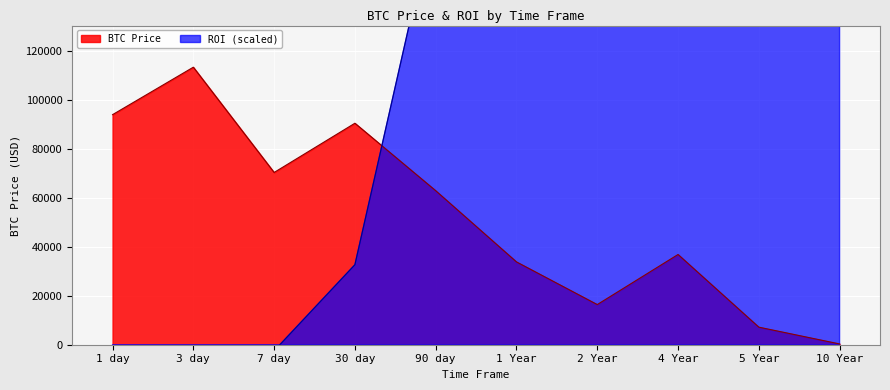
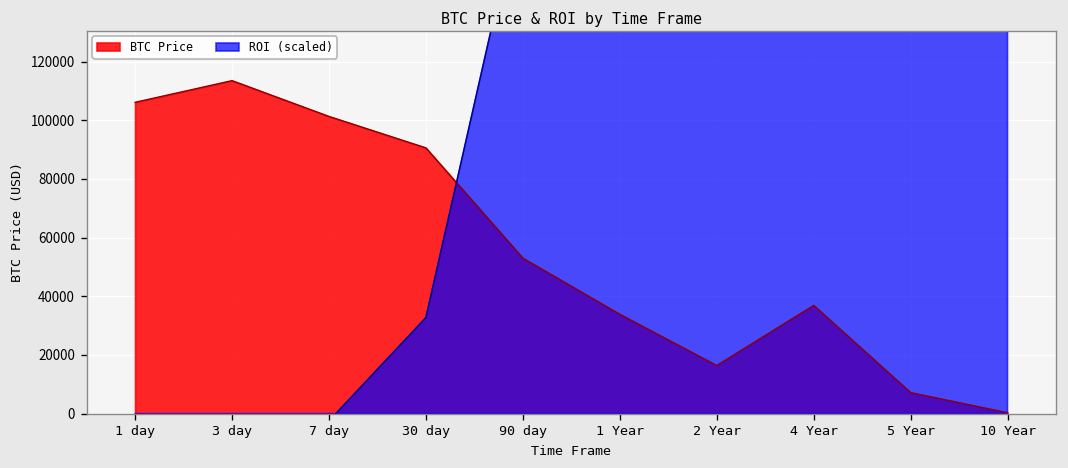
  {
    "BTC Price": {
-     "1 day": 94000,
+     "1 day": 106000,
      "3 day": 114000,
-     "7 day": 70000,
+     "7 day": 101000,
      "30 day": 91000,
-     "90 day": 63000,
+     "90 day": 53000,
      "1 Year": 34000,
      "2 Year": 16000,
      "4 Year": 37000,
      "5 Year": 7000,
      "10 Year": 0
    }
  }
